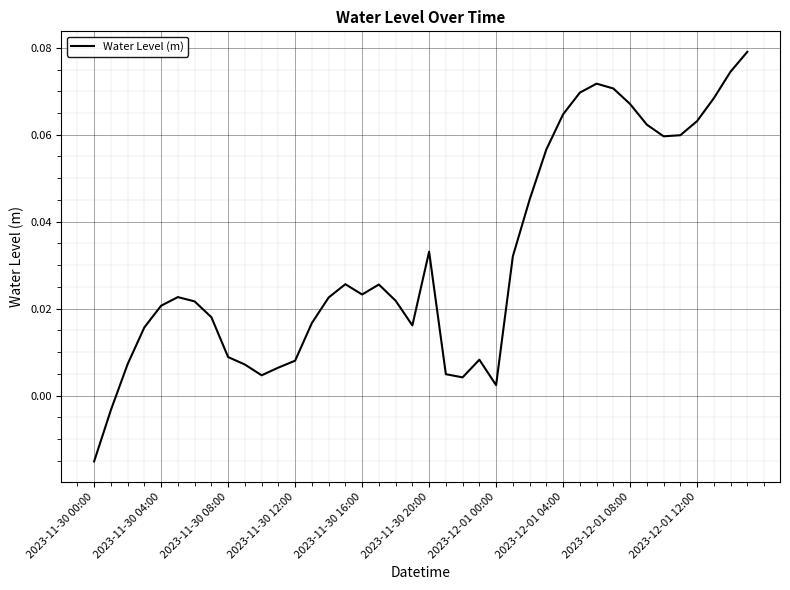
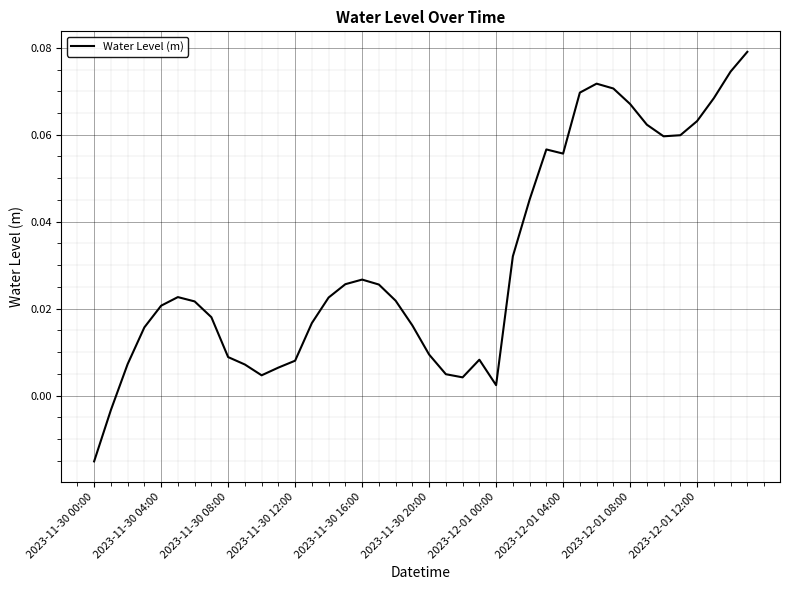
  {
    "2023-11-30 00:00": -0.015,
    "2023-11-30 04:00": 0.021,
    "2023-11-30 08:00": 0.009,
    "2023-11-30 12:00": 0.008,
-   "2023-11-30 16:00": 0.023,
-   "2023-11-30 20:00": 0.033,
+   "2023-11-30 16:00": 0.027,
+   "2023-11-30 20:00": 0.009,
    "2023-12-01 00:00": 0.002,
-   "2023-12-01 04:00": 0.065,
+   "2023-12-01 04:00": 0.056,
    "2023-12-01 08:00": 0.067,
    "2023-12-01 12:00": 0.063
  }
